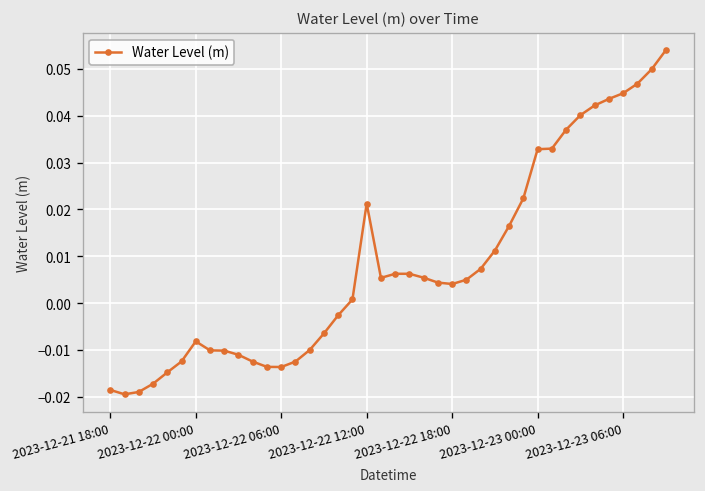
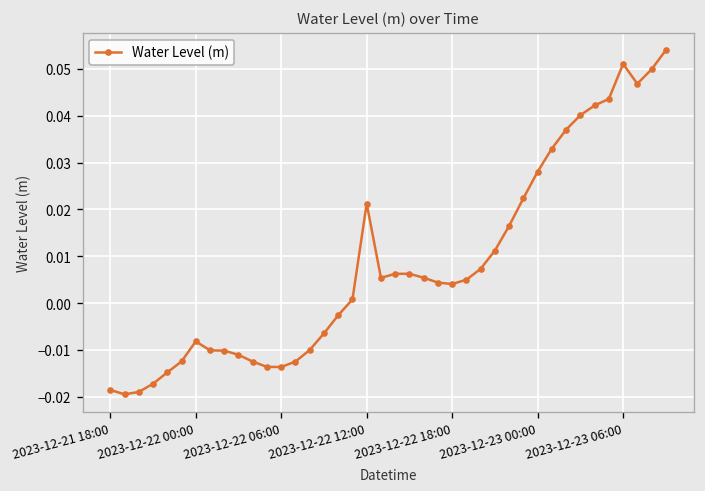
  {
    "2023-12-21 18:00": -0.019,
    "2023-12-22 00:00": -0.008,
    "2023-12-22 06:00": -0.014,
    "2023-12-22 12:00": 0.021,
    "2023-12-22 18:00": 0.004,
-   "2023-12-23 00:00": 0.033,
-   "2023-12-23 06:00": 0.045
+   "2023-12-23 00:00": 0.028,
+   "2023-12-23 06:00": 0.051
  }
